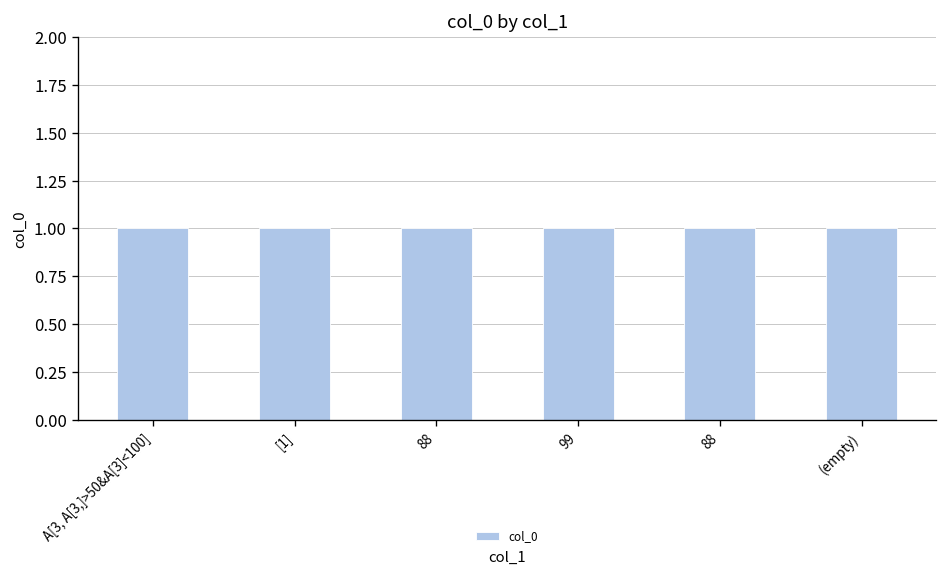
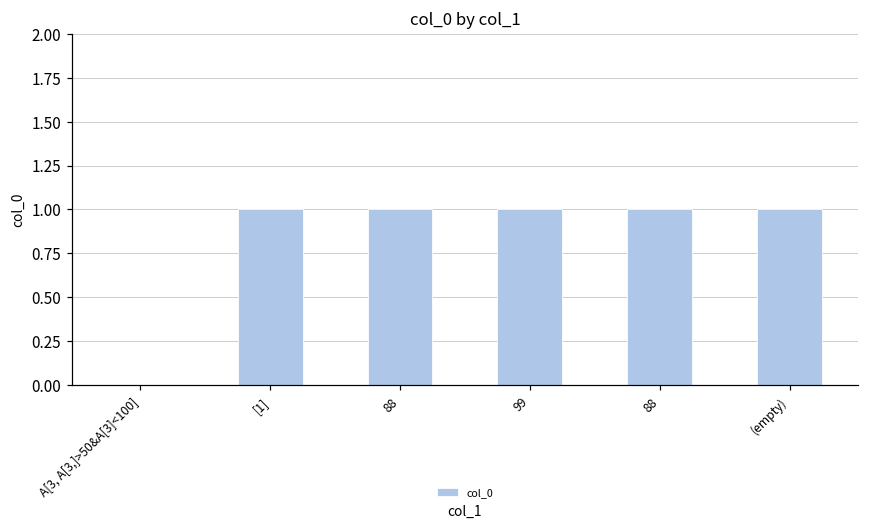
  {
-   "A[3, A[3,]>50&A[3]<100]": 1,
+   "A[3, A[3,]>50&A[3]<100]": 0,
    "[1]": 1,
    "99": 1,
    "(empty)": 1
  }
